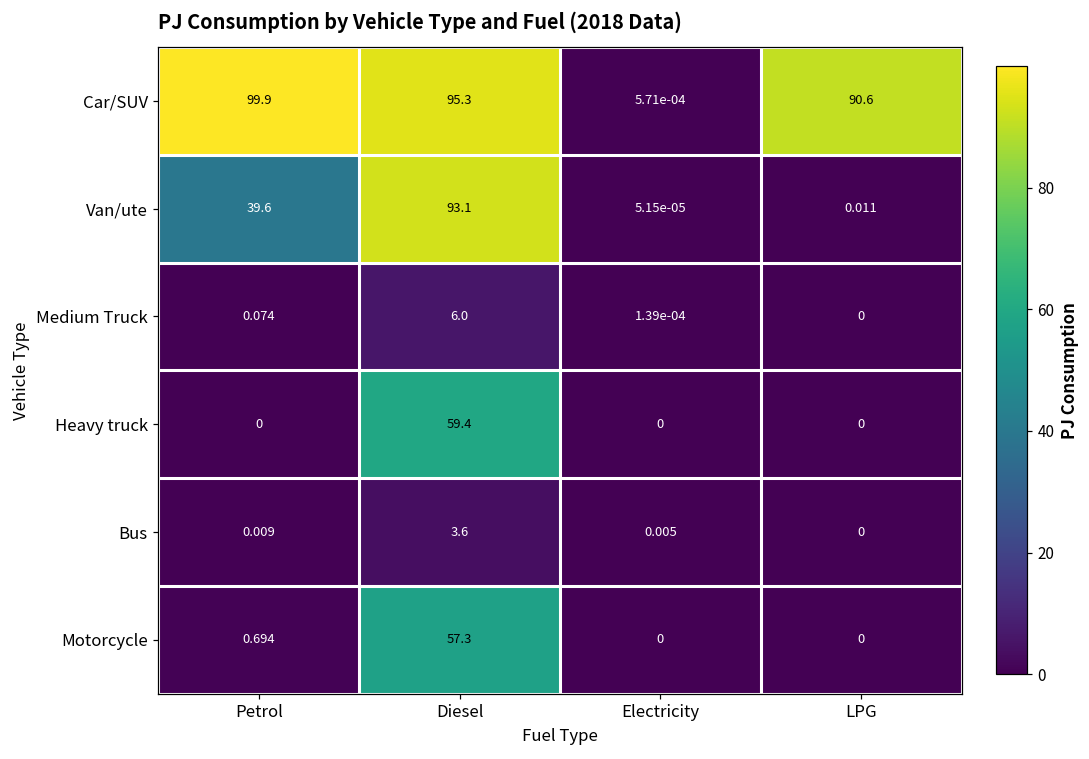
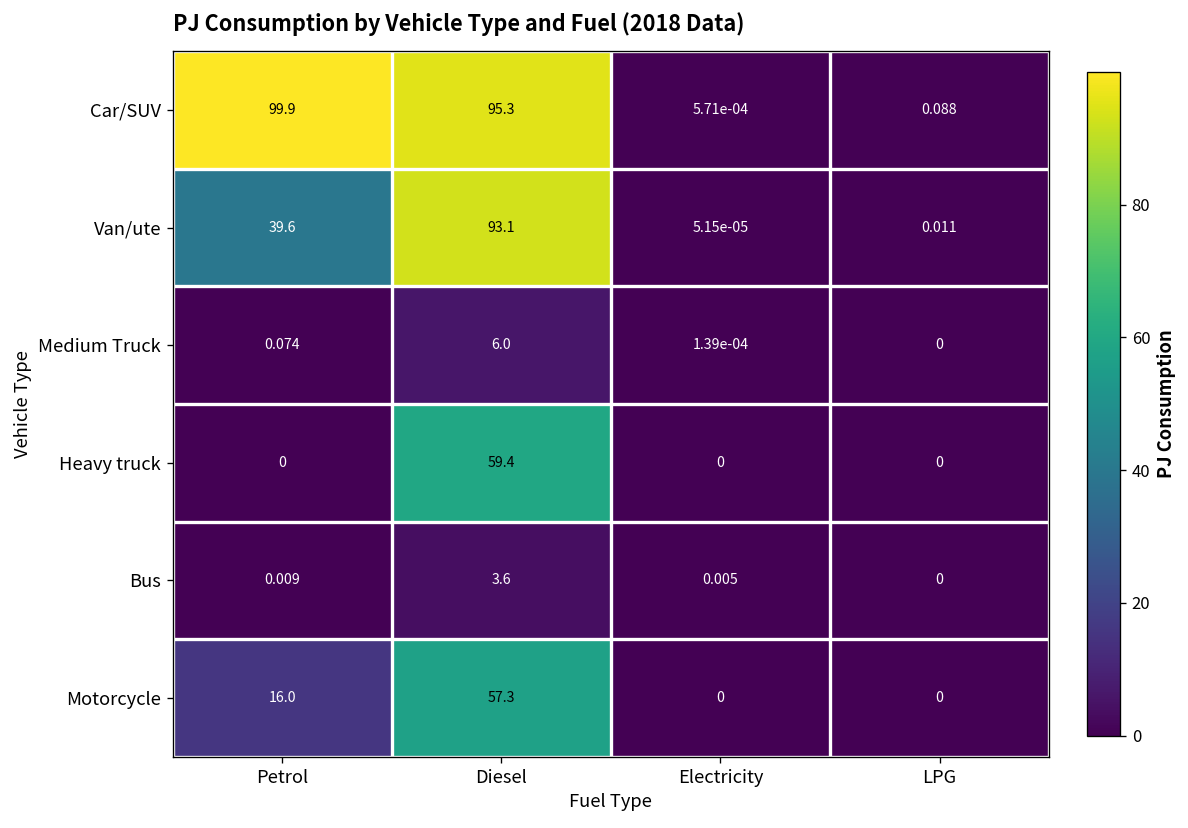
  {
    "Car/SUV": {
      "Petrol": "99.9",
      "Diesel": "95.3",
      "Electricity": "5.71e-04",
-     "LPG": "90.6"
+     "LPG": "0.088"
    },
    "Van/ute": {
      "Petrol": "39.6",
      "Diesel": "93.1",
      "Electricity": "5.15e-05",
      "LPG": "0.011"
    },
    "Medium Truck": {
      "Petrol": "0.074",
      "Diesel": "6.0",
      "Electricity": "1.39e-04",
      "LPG": "0"
    },
    "Heavy truck": {
      "Petrol": "0",
      "Diesel": "59.4",
      "Electricity": "0",
      "LPG": "0"
    },
    "Bus": {
      "Petrol": "0.009",
      "Diesel": "3.6",
      "Electricity": "0.005",
      "LPG": "0"
    },
    "Motorcycle": {
-     "Petrol": "0.694",
+     "Petrol": "16.0",
      "Diesel": "57.3",
      "Electricity": "0",
      "LPG": "0"
    }
  }
